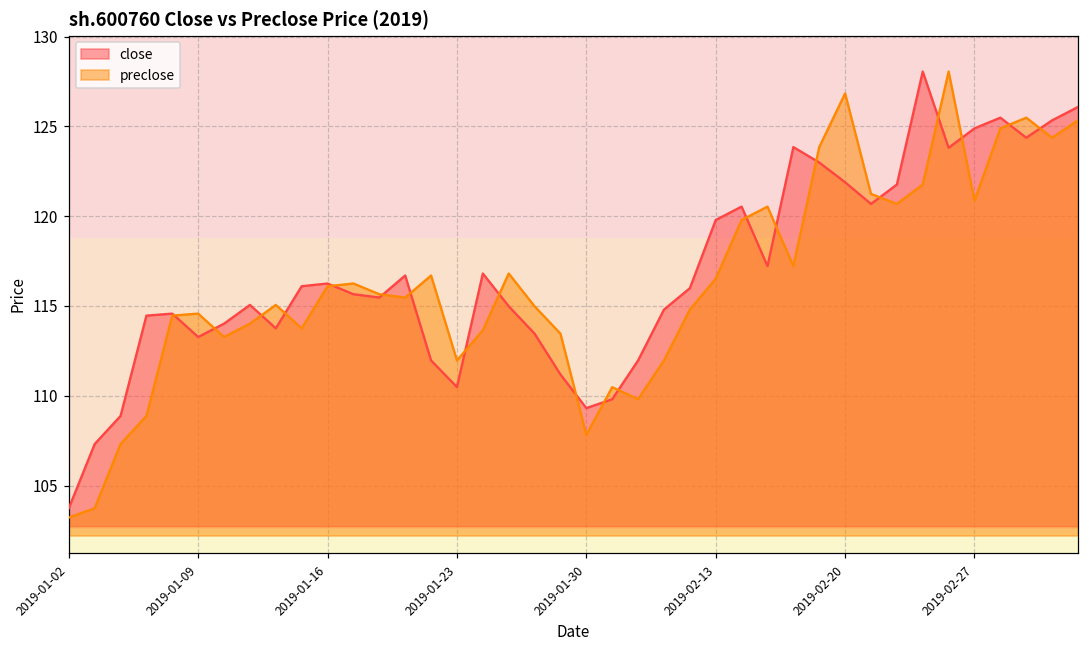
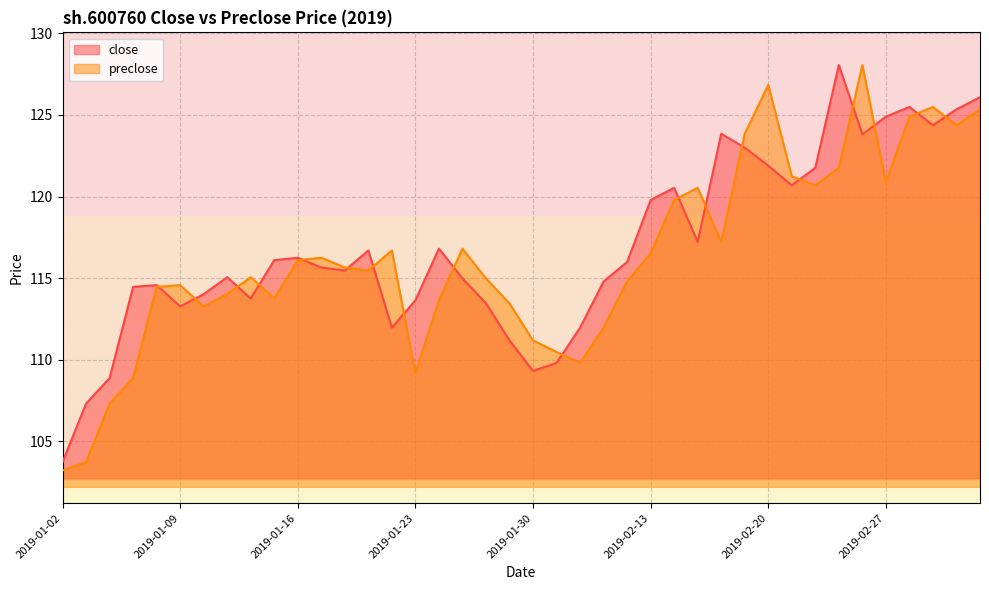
  {
    "close": {
      "2019-01-02": 103.7,
      "2019-01-09": 113.3,
-     "2019-01-23": 110.5,
+     "2019-01-23": 113.6,
      "2019-01-30": 109.3,
      "2019-02-13": 119.8,
      "2019-02-20": 121.9,
      "2019-02-27": 124.9
    },
    "preclose": {
      "2019-01-02": 103.2,
      "2019-01-09": 114.6,
-     "2019-01-23": 112.0,
-     "2019-01-30": 107.8,
+     "2019-01-23": 109.2,
+     "2019-01-30": 111.2,
      "2019-02-13": 116.5,
      "2019-02-20": 126.8,
      "2019-02-27": 120.9
    }
  }
